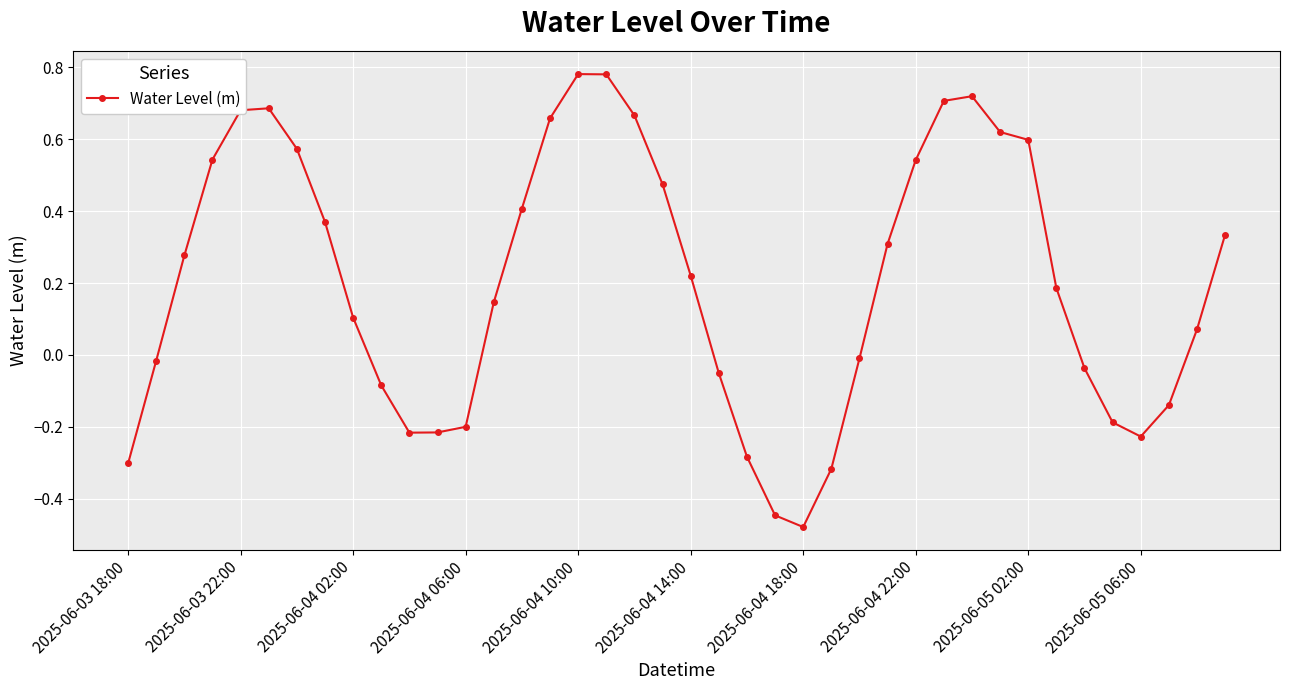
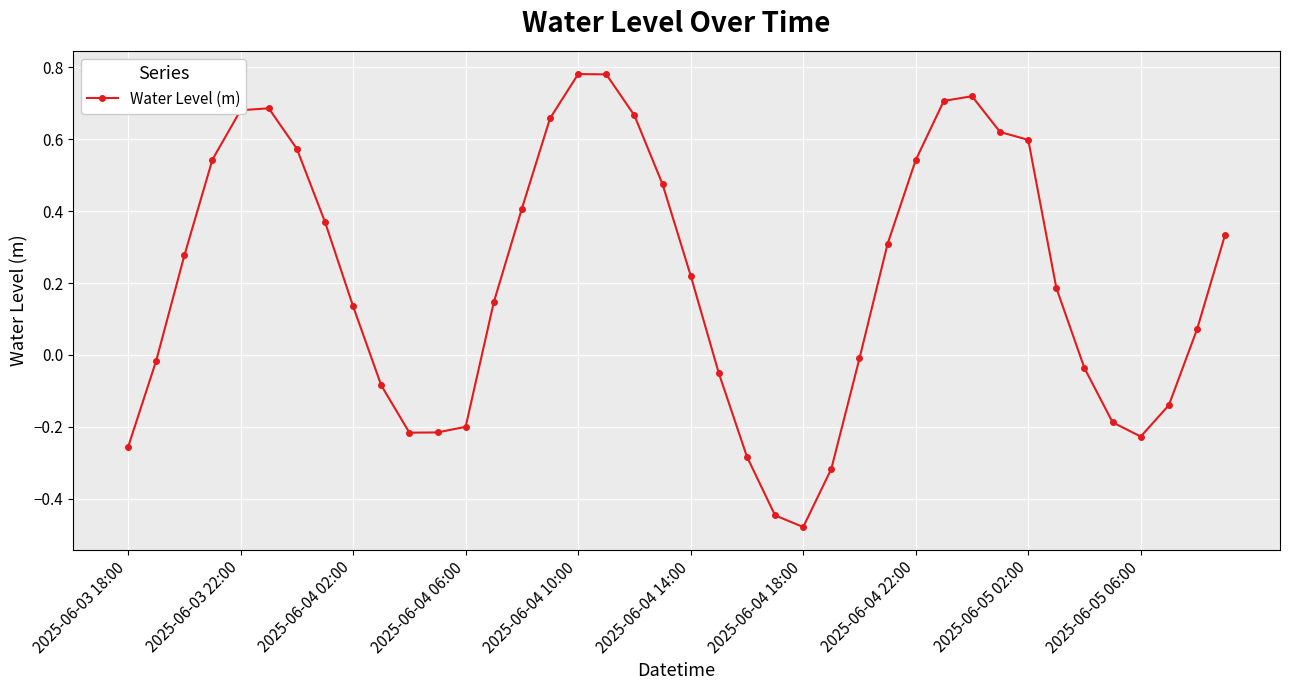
  {
-   "2025-06-03 18:00": -0.30,
-   "2025-06-04 02:00": 0.10,
+   "2025-06-03 18:00": -0.26,
+   "2025-06-04 02:00": 0.14,
    "2025-06-04 06:00": -0.20,
    "2025-06-04 10:00": 0.78,
    "2025-06-04 14:00": 0.22,
    "2025-06-04 18:00": -0.48,
    "2025-06-04 22:00": 0.54,
    "2025-06-05 02:00": 0.60,
    "2025-06-05 06:00": -0.23
  }
